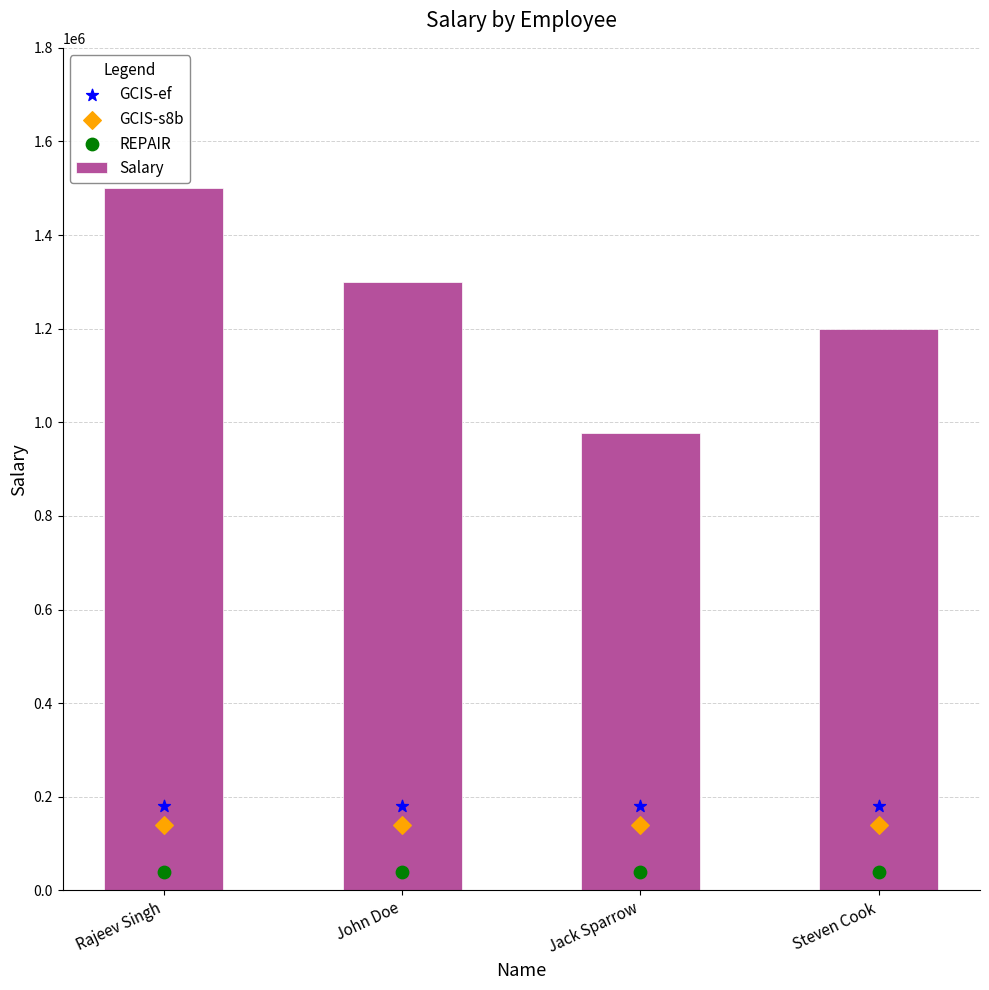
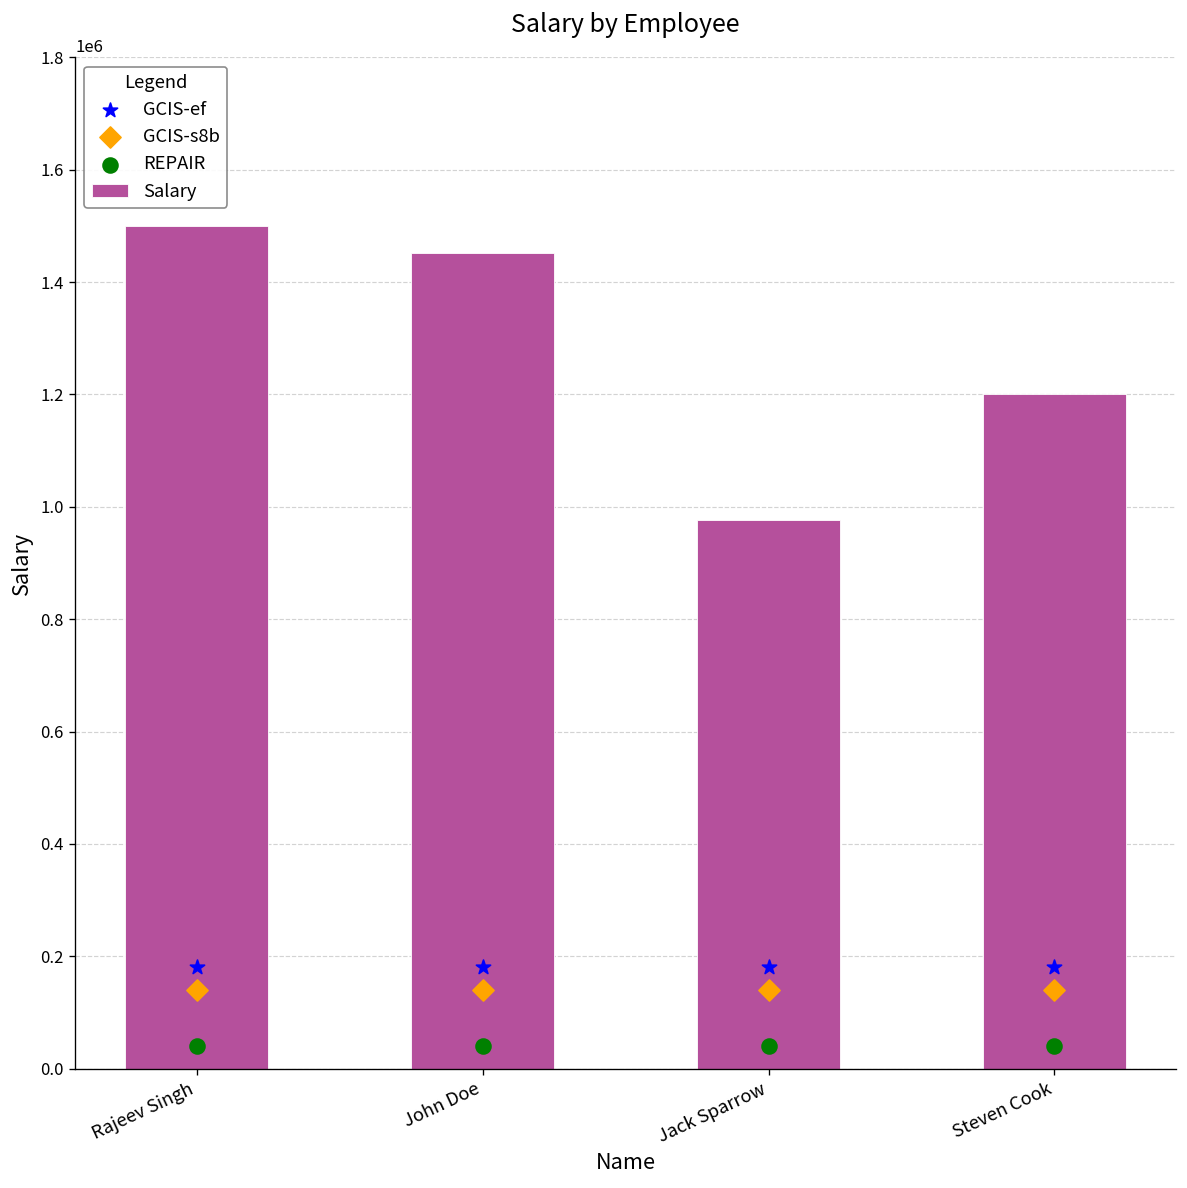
  {
    "Salary": {
      "Rajeev Singh": 1500000,
-     "John Doe": 1300000,
+     "John Doe": 1450000,
      "Jack Sparrow": 980000,
      "Steven Cook": 1200000
    }
  }
